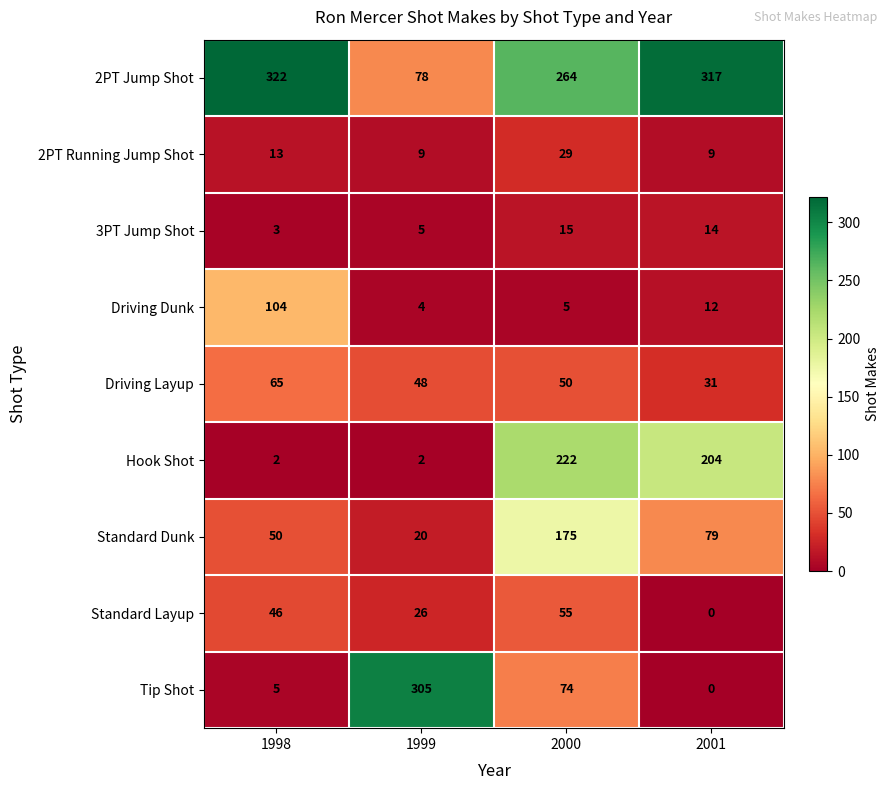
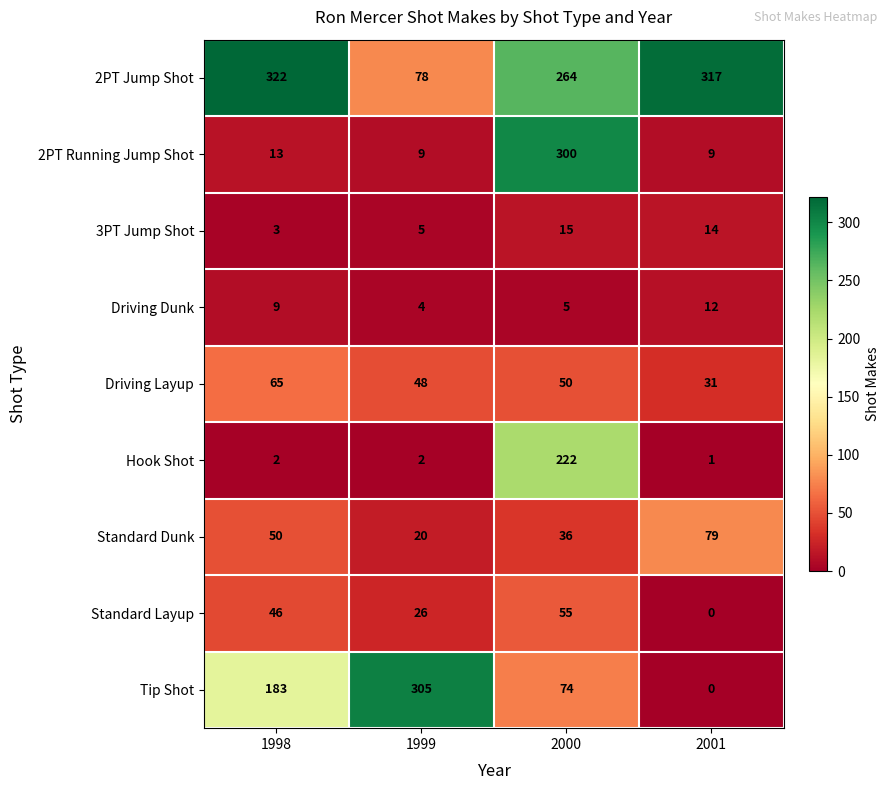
  {
    "2PT Jump Shot": {
      "1998": 322,
      "1999": 78,
      "2000": 264,
      "2001": 317
    },
    "2PT Running Jump Shot": {
      "1998": 13,
      "1999": 9,
-     "2000": 29,
+     "2000": 300,
      "2001": 9
    },
    "3PT Jump Shot": {
      "1998": 3,
      "1999": 5,
      "2000": 15,
      "2001": 14
    },
    "Driving Dunk": {
-     "1998": 104,
+     "1998": 9,
      "1999": 4,
      "2000": 5,
      "2001": 12
    },
    "Driving Layup": {
      "1998": 65,
      "1999": 48,
      "2000": 50,
      "2001": 31
    },
    "Hook Shot": {
      "1998": 2,
      "1999": 2,
      "2000": 222,
-     "2001": 204
+     "2001": 1
    },
    "Standard Dunk": {
      "1998": 50,
      "1999": 20,
-     "2000": 175,
+     "2000": 36,
      "2001": 79
    },
    "Standard Layup": {
      "1998": 46,
      "1999": 26,
      "2000": 55,
      "2001": 0
    },
    "Tip Shot": {
-     "1998": 5,
+     "1998": 183,
      "1999": 305,
      "2000": 74,
      "2001": 0
    }
  }
